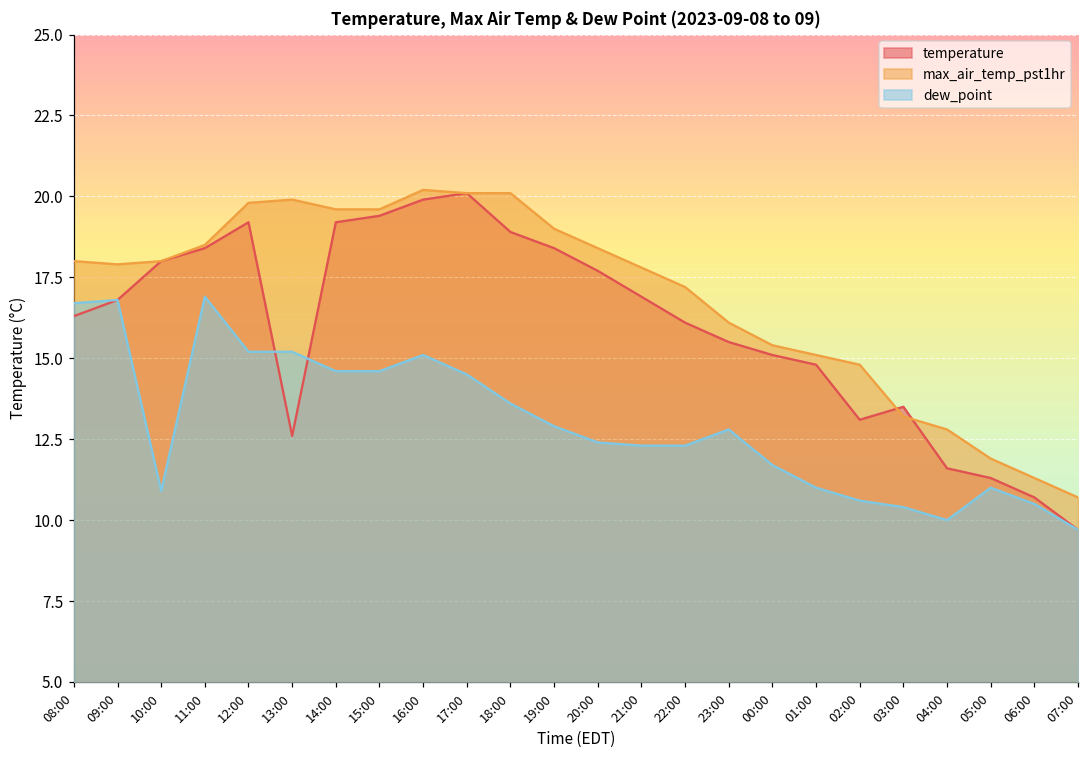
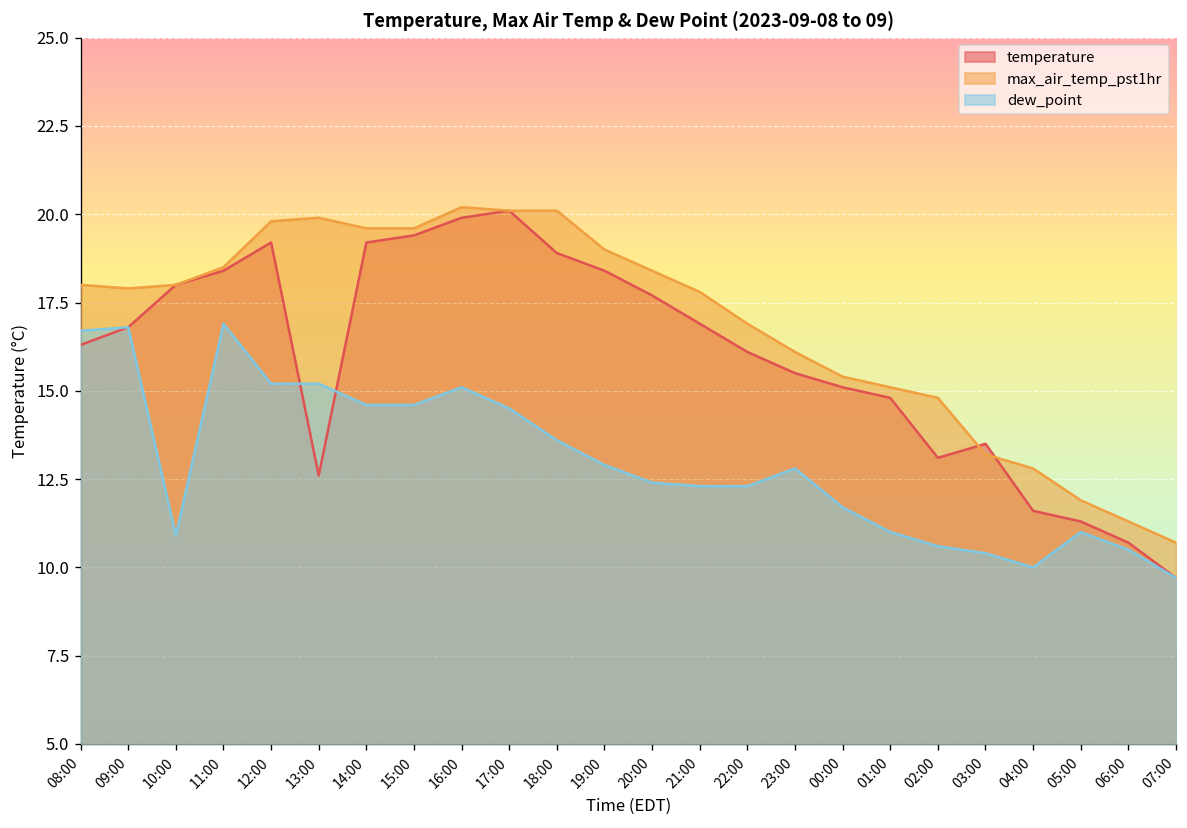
  {
    "temperature": {
      "08:00": 16.3,
      "11:00": 18.4,
      "12:00": 19.2,
      "13:00": 12.6,
      "14:00": 19.2,
      "15:00": 19.4,
      "16:00": 19.9,
      "18:00": 18.9,
      "19:00": 18.4,
      "20:00": 17.7,
      "21:00": 16.9,
      "22:00": 16.1,
      "23:00": 15.5,
      "00:00": 15.1,
      "01:00": 14.8,
      "02:00": 13.1,
      "03:00": 13.5,
      "04:00": 11.6,
      "05:00": 11.3,
      "06:00": 10.7
    },
    "max_air_temp_pst1hr": {
      "08:00": 18.0,
      "09:00": 17.9,
      "11:00": 18.5,
      "12:00": 19.8,
      "13:00": 19.9,
      "14:00": 19.6,
      "15:00": 19.6,
      "16:00": 20.2,
      "18:00": 20.1,
      "19:00": 19.0,
      "20:00": 18.4,
      "21:00": 17.8,
-     "22:00": 17.2,
+     "22:00": 16.9,
      "23:00": 16.1,
      "00:00": 15.4,
      "01:00": 15.1,
      "02:00": 14.8,
      "03:00": 13.2,
      "04:00": 12.8,
      "05:00": 11.9,
      "06:00": 11.3,
      "07:00": 10.7
    },
    "dew_point": {
      "08:00": 16.7,
      "10:00": 10.9,
      "11:00": 16.9,
      "12:00": 15.2,
      "13:00": 15.2,
      "14:00": 14.6,
      "15:00": 14.6,
      "16:00": 15.1,
      "17:00": 14.5,
      "18:00": 13.6,
      "19:00": 12.9,
      "20:00": 12.4,
      "21:00": 12.3,
      "22:00": 12.3,
      "23:00": 12.8,
      "00:00": 11.7,
      "01:00": 11.0,
      "02:00": 10.6,
      "03:00": 10.4,
      "04:00": 10.0,
      "05:00": 11.0,
      "06:00": 10.5
    }
  }
